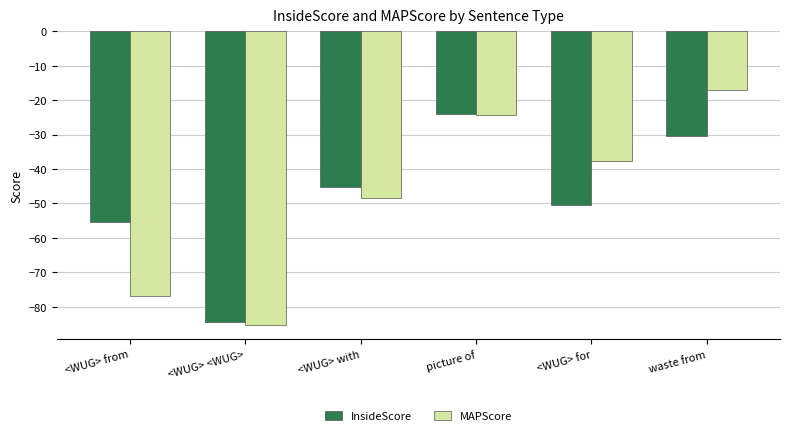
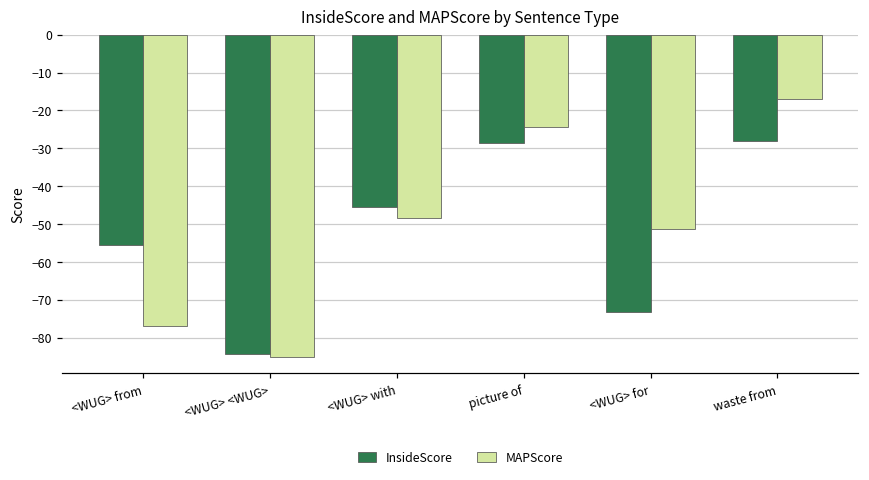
  {
    "InsideScore": {
      "<WUG> from": -55,
      "<WUG> <WUG>": -84,
      "<WUG> with": -45,
-     "picture of": -24,
-     "<WUG> for": -51,
-     "waste from": -30
+     "picture of": -29,
+     "<WUG> for": -73,
+     "waste from": -28
    },
    "MAPScore": {
      "<WUG> from": -77,
      "<WUG> <WUG>": -85,
      "<WUG> with": -48,
      "picture of": -24,
-     "<WUG> for": -38,
+     "<WUG> for": -51,
      "waste from": -17
    }
  }
